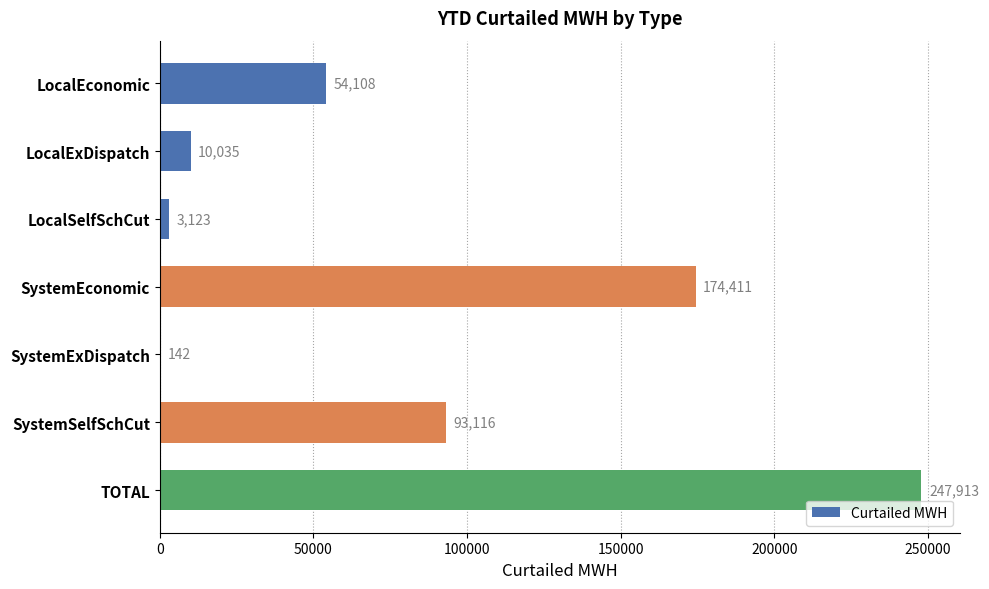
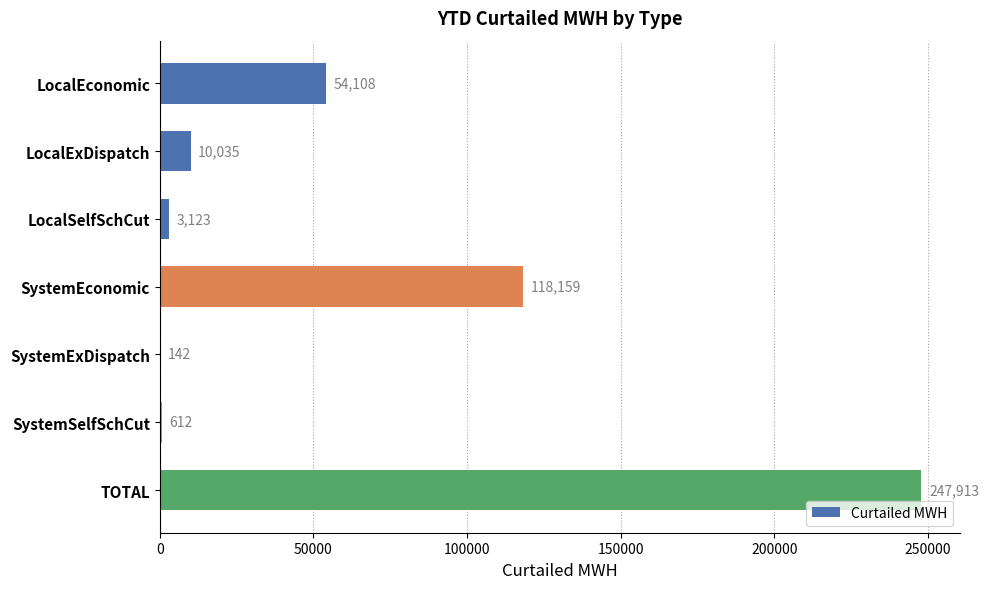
  {
    "LocalEconomic": "54,108",
    "LocalExDispatch": "10,035",
    "LocalSelfSchCut": "3,123",
-   "SystemEconomic": "174,411",
+   "SystemEconomic": "118,159",
    "SystemExDispatch": "142",
-   "SystemSelfSchCut": "93,116",
+   "SystemSelfSchCut": "612",
    "TOTAL": "247,913"
  }
